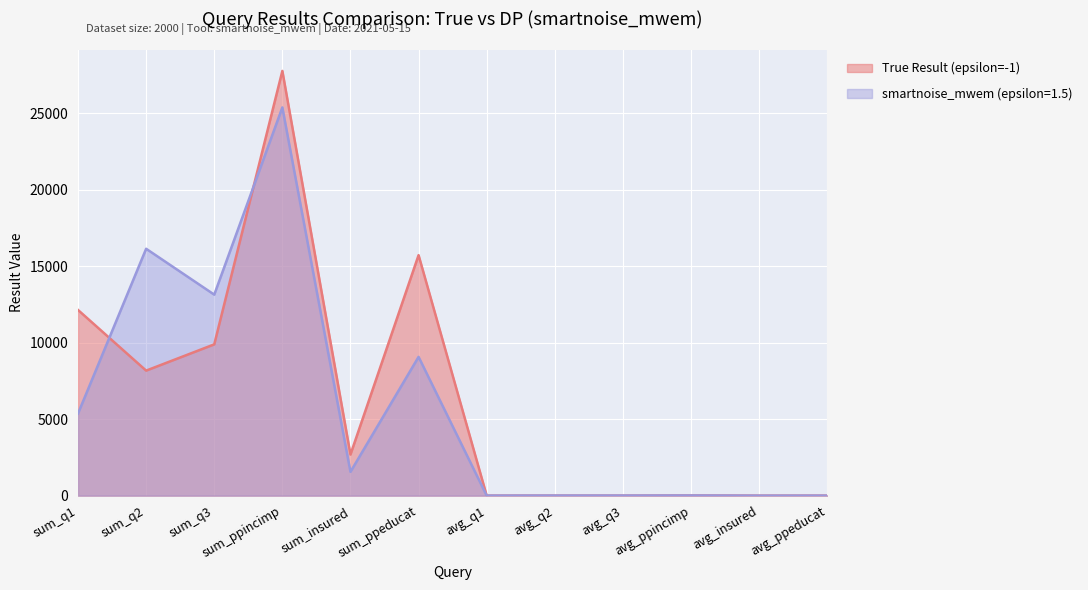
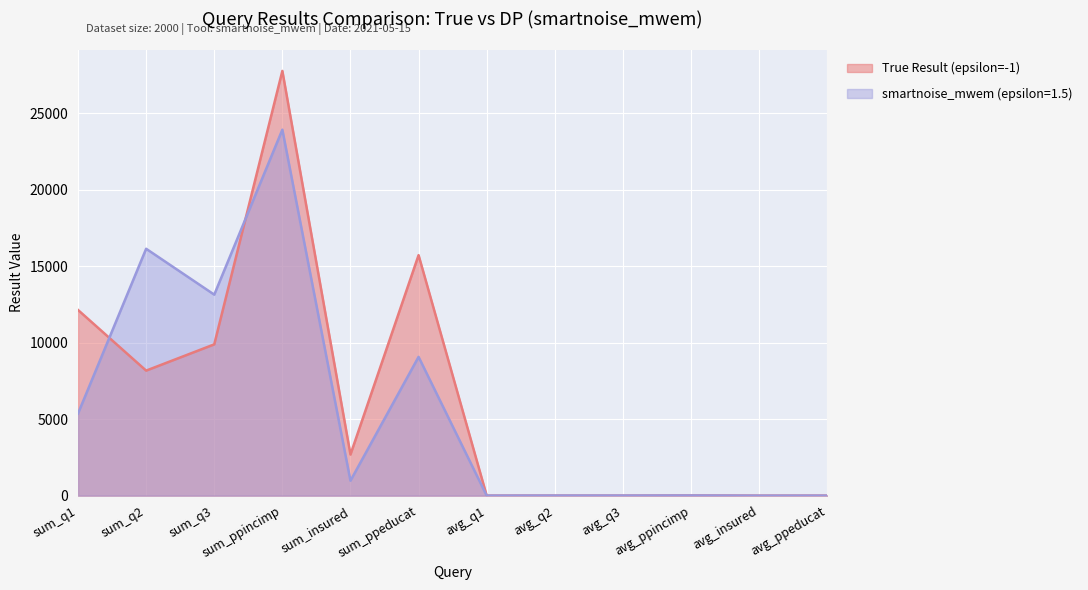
  {
    "True Result (epsilon=-1)": {
      "sum_q1": 12100,
      "sum_q2": 8200,
      "sum_q3": 9900,
      "sum_ppincimp": 27800,
      "sum_insured": 2700,
      "sum_ppeducat": 15700
    },
    "smartnoise_mwem (epsilon=1.5)": {
      "sum_q1": 5400,
      "sum_q2": 16100,
      "sum_q3": 13100,
-     "sum_ppincimp": 25400,
-     "sum_insured": 1600,
+     "sum_ppincimp": 23900,
+     "sum_insured": 1000,
      "sum_ppeducat": 9100
    }
  }
